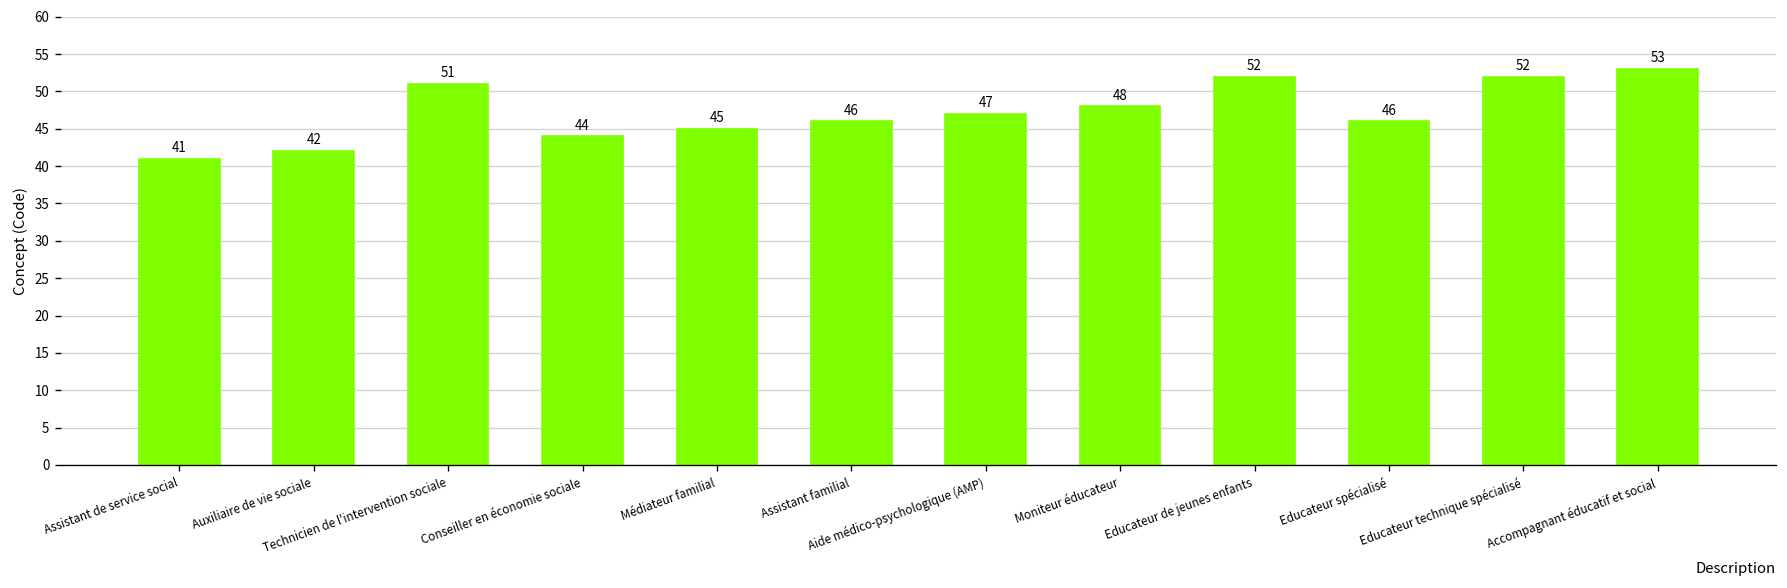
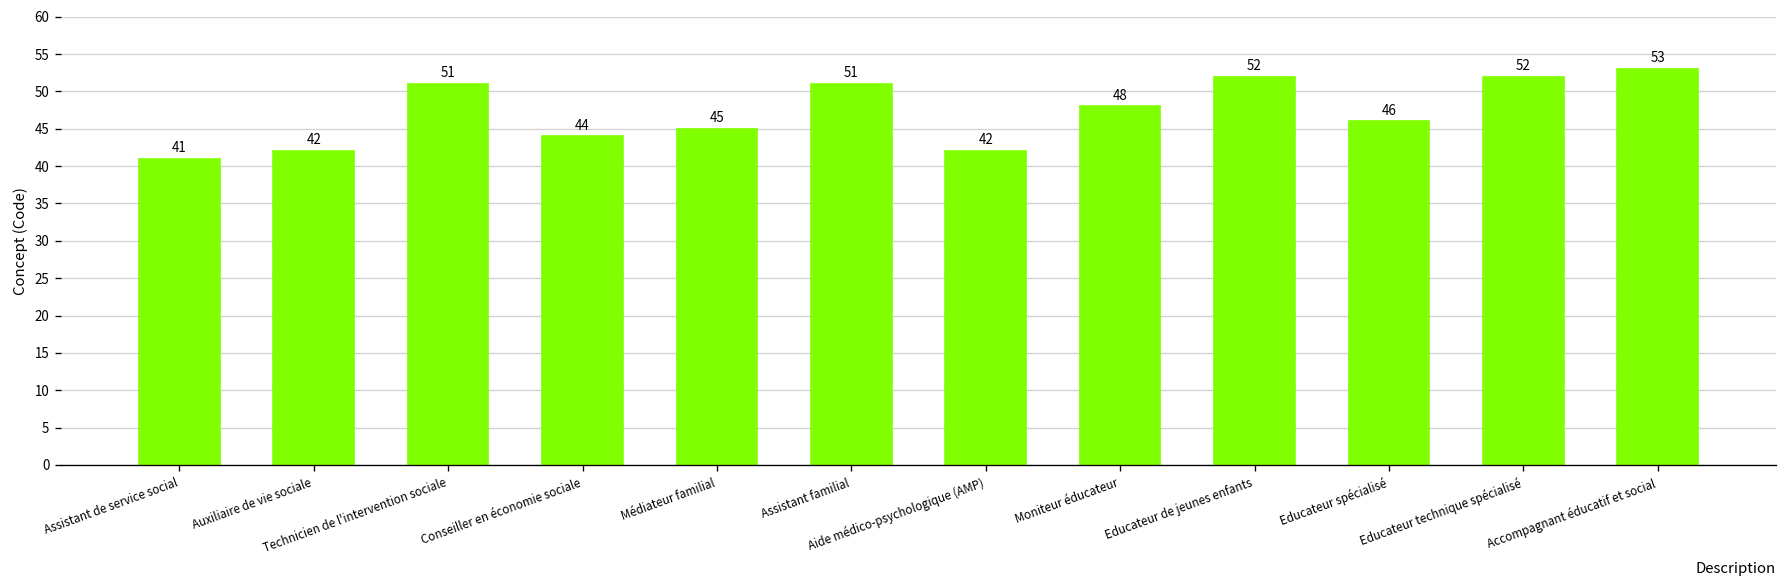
  {
    "Assistant de service social": 41,
    "Auxiliaire de vie sociale": 42,
    "Technicien de l'intervention sociale": 51,
    "Conseiller en économie sociale": 44,
    "Médiateur familial": 45,
-   "Assistant familial": 46,
-   "Aide médico-psychologique (AMP)": 47,
+   "Assistant familial": 51,
+   "Aide médico-psychologique (AMP)": 42,
    "Moniteur éducateur": 48,
    "Educateur de jeunes enfants": 52,
    "Educateur spécialisé": 46,
    "Educateur technique spécialisé": 52,
    "Accompagnant éducatif et social": 53
  }
